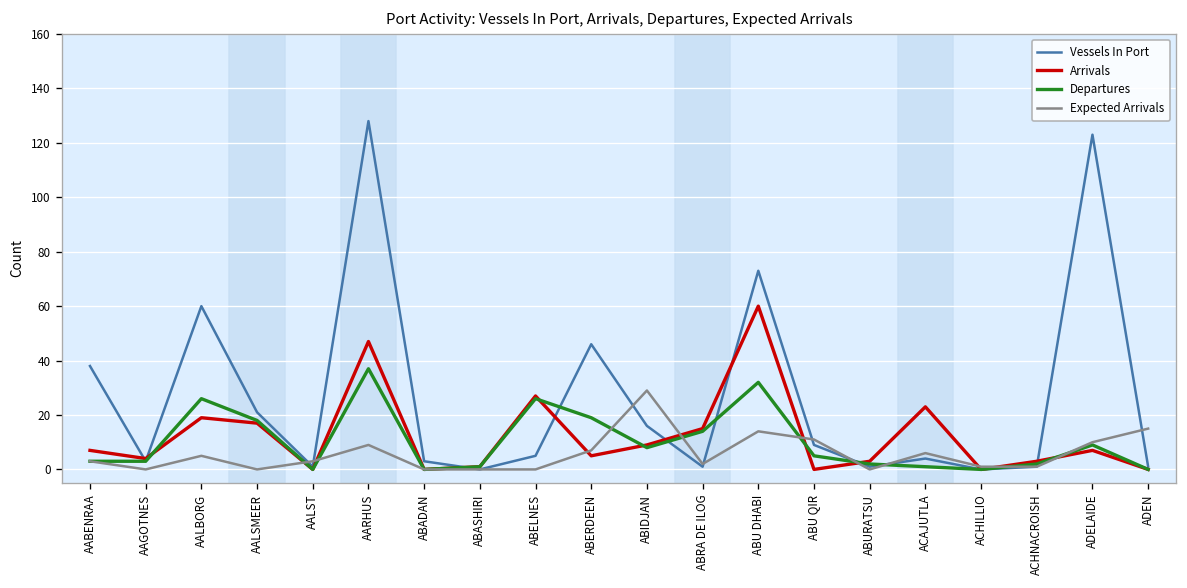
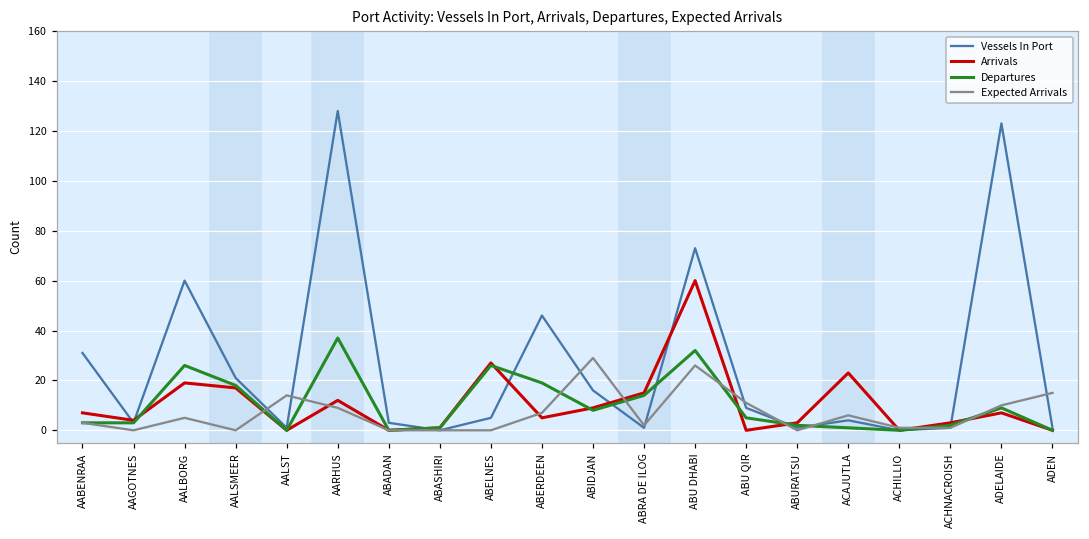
  {
    "Vessels In Port": {
-     "AABENRAA": 38,
+     "AABENRAA": 31,
      "AALBORG": 60,
      "AALSMEER": 21,
      "AARHUS": 128,
      "ABADAN": 3,
      "ABELNES": 5,
      "ABERDEEN": 46,
      "ABIDJAN": 16,
      "ABU DHABI": 73,
      "ABU QIR": 9,
      "ACAJUTLA": 4,
      "ADELAIDE": 123
    },
    "Arrivals": {
      "AABENRAA": 7,
      "AALBORG": 19,
-     "AARHUS": 47,
+     "AARHUS": 12,
      "ABERDEEN": 5,
      "ABU DHABI": 60,
      "ABU QIR": 0,
      "ACAJUTLA": 23,
      "ADELAIDE": 7
    },
    "Departures": {
      "AALBORG": 26,
      "AARHUS": 37,
      "ABERDEEN": 19,
      "ABU DHABI": 32,
      "ABU QIR": 5,
      "ACAJUTLA": 1
    },
    "Expected Arrivals": {
      "AAGOTNES": 0,
      "AALBORG": 5,
      "AALSMEER": 0,
-     "AALST": 3,
+     "AALST": 14,
      "AARHUS": 9,
      "ABELNES": 0,
      "ABERDEEN": 7,
      "ABIDJAN": 29,
-     "ABU DHABI": 14,
+     "ABU DHABI": 26,
      "ABU QIR": 11,
      "ACAJUTLA": 6,
      "ADEN": 15
    }
  }
